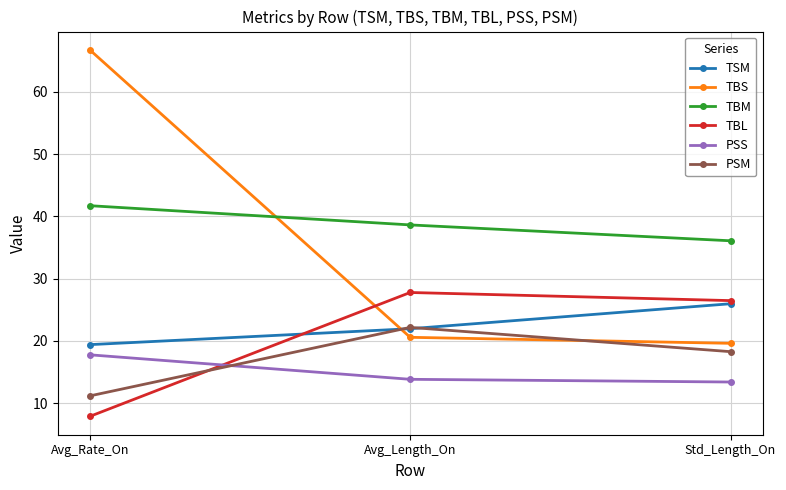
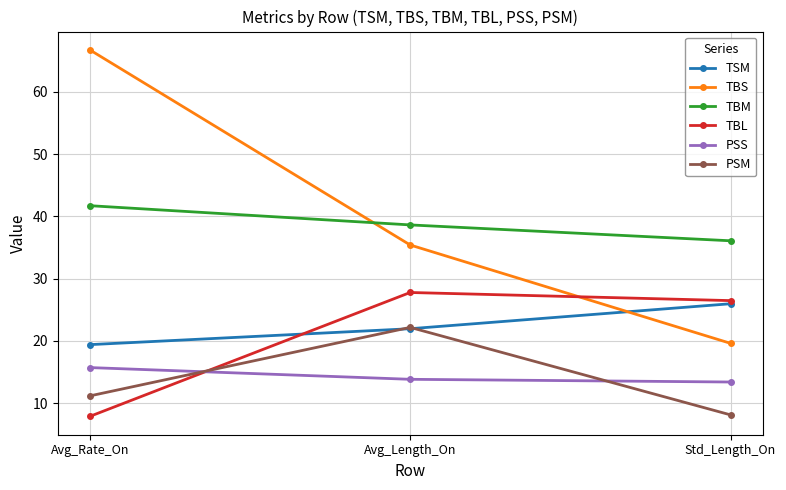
  {
    "TSM": {
      "Avg_Rate_On": 19,
      "Std_Length_On": 26
    },
    "TBS": {
      "Avg_Rate_On": 67,
-     "Avg_Length_On": 21,
+     "Avg_Length_On": 35,
      "Std_Length_On": 20
    },
    "TBM": {
      "Avg_Rate_On": 42,
      "Avg_Length_On": 39,
      "Std_Length_On": 36
    },
    "TBL": {
      "Avg_Rate_On": 8,
      "Avg_Length_On": 28,
      "Std_Length_On": 26
    },
    "PSS": {
-     "Avg_Rate_On": 18,
+     "Avg_Rate_On": 16,
      "Avg_Length_On": 14,
      "Std_Length_On": 13
    },
    "PSM": {
      "Avg_Rate_On": 11,
-     "Std_Length_On": 18
+     "Std_Length_On": 8
    }
  }
